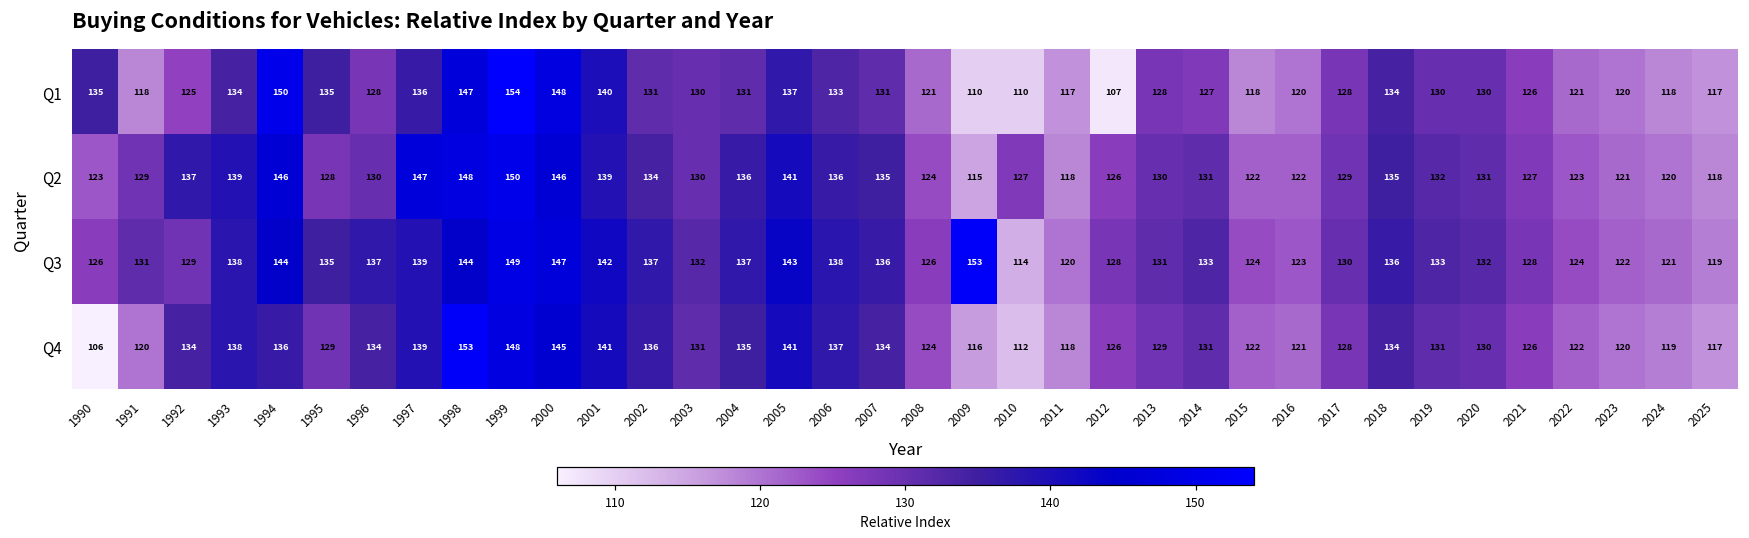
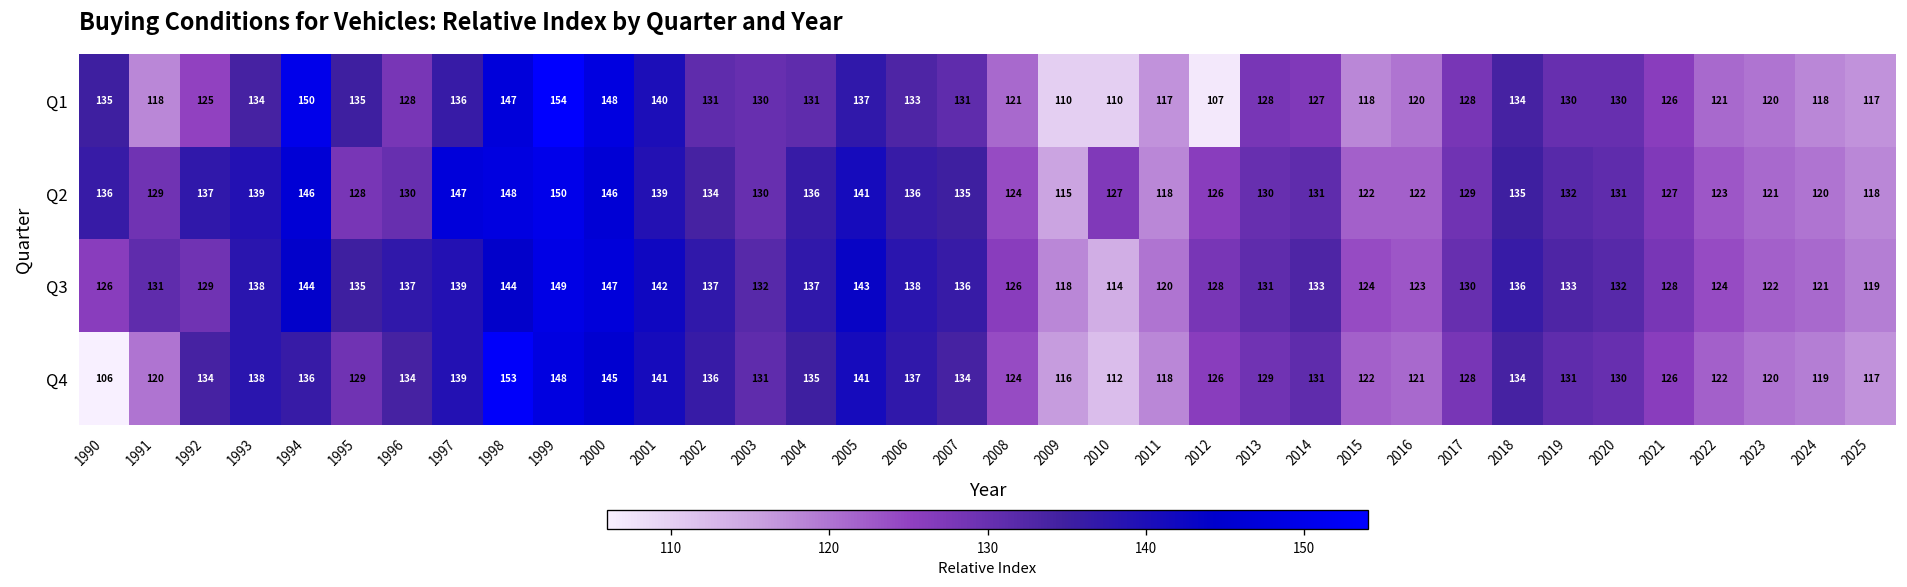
  {
    "Q1": {
      "1990": 135,
      "1991": 118,
      "1992": 125,
      "1993": 134,
      "1994": 150,
      "1995": 135,
      "1996": 128,
      "1997": 136,
      "1998": 147,
      "1999": 154,
      "2000": 148,
      "2001": 140,
      "2002": 131,
      "2003": 130,
      "2004": 131,
      "2005": 137,
      "2006": 133,
      "2007": 131,
      "2008": 121,
      "2009": 110,
      "2010": 110,
      "2011": 117,
      "2012": 107,
      "2013": 128,
      "2014": 127,
      "2015": 118,
      "2016": 120,
      "2017": 128,
      "2018": 134,
      "2019": 130,
      "2020": 130,
      "2021": 126,
      "2022": 121,
      "2023": 120,
      "2024": 118,
      "2025": 117
    },
    "Q2": {
-     "1990": 123,
+     "1990": 136,
      "1991": 129,
      "1992": 137,
      "1993": 139,
      "1994": 146,
      "1995": 128,
      "1996": 130,
      "1997": 147,
      "1998": 148,
      "1999": 150,
      "2000": 146,
      "2001": 139,
      "2002": 134,
      "2003": 130,
      "2004": 136,
      "2005": 141,
      "2006": 136,
      "2007": 135,
      "2008": 124,
      "2009": 115,
      "2010": 127,
      "2011": 118,
      "2012": 126,
      "2013": 130,
      "2014": 131,
      "2015": 122,
      "2016": 122,
      "2017": 129,
      "2018": 135,
      "2019": 132,
      "2020": 131,
      "2021": 127,
      "2022": 123,
      "2023": 121,
      "2024": 120,
      "2025": 118
    },
    "Q3": {
      "1990": 126,
      "1991": 131,
      "1992": 129,
      "1993": 138,
      "1994": 144,
      "1995": 135,
      "1996": 137,
      "1997": 139,
      "1998": 144,
      "1999": 149,
      "2000": 147,
      "2001": 142,
      "2002": 137,
      "2003": 132,
      "2004": 137,
      "2005": 143,
      "2006": 138,
      "2007": 136,
      "2008": 126,
-     "2009": 153,
+     "2009": 118,
      "2010": 114,
      "2011": 120,
      "2012": 128,
      "2013": 131,
      "2014": 133,
      "2015": 124,
      "2016": 123,
      "2017": 130,
      "2018": 136,
      "2019": 133,
      "2020": 132,
      "2021": 128,
      "2022": 124,
      "2023": 122,
      "2024": 121,
      "2025": 119
    },
    "Q4": {
      "1990": 106,
      "1991": 120,
      "1992": 134,
      "1993": 138,
      "1994": 136,
      "1995": 129,
      "1996": 134,
      "1997": 139,
      "1998": 153,
      "1999": 148,
      "2000": 145,
      "2001": 141,
      "2002": 136,
      "2003": 131,
      "2004": 135,
      "2005": 141,
      "2006": 137,
      "2007": 134,
      "2008": 124,
      "2009": 116,
      "2010": 112,
      "2011": 118,
      "2012": 126,
      "2013": 129,
      "2014": 131,
      "2015": 122,
      "2016": 121,
      "2017": 128,
      "2018": 134,
      "2019": 131,
      "2020": 130,
      "2021": 126,
      "2022": 122,
      "2023": 120,
      "2024": 119,
      "2025": 117
    }
  }
